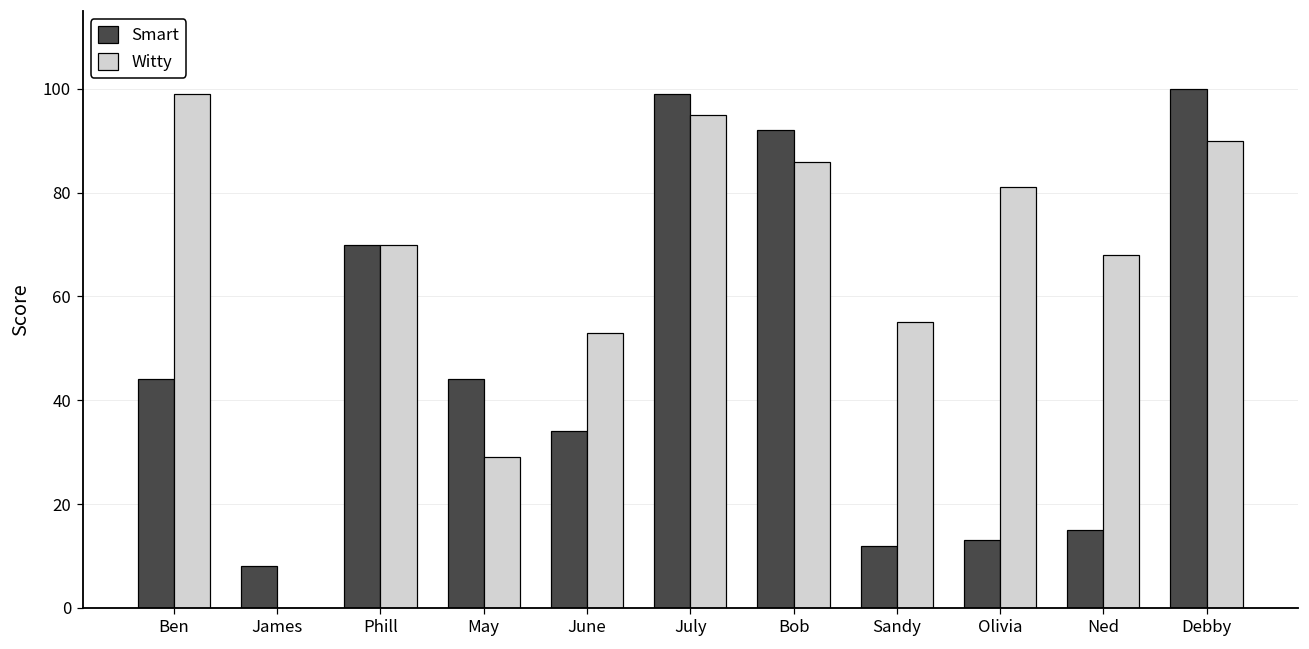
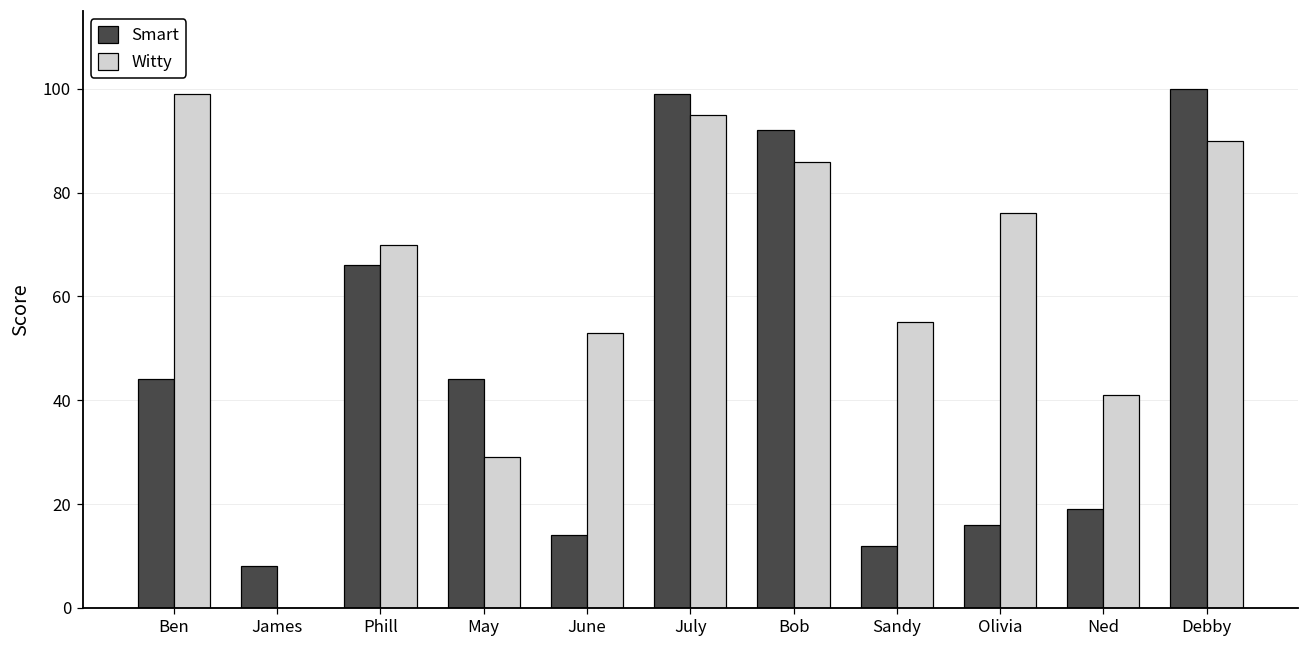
  {
    "Smart": {
      "Ben": 44,
      "James": 8,
-     "Phill": 70,
+     "Phill": 66,
      "May": 44,
-     "June": 34,
+     "June": 14,
      "July": 99,
      "Bob": 92,
      "Sandy": 12,
-     "Olivia": 13,
-     "Ned": 15,
+     "Olivia": 16,
+     "Ned": 19,
      "Debby": 100
    },
    "Witty": {
      "Ben": 99,
      "James": 0,
      "Phill": 70,
      "May": 29,
      "June": 53,
      "July": 95,
      "Bob": 86,
      "Sandy": 55,
-     "Olivia": 81,
-     "Ned": 68,
+     "Olivia": 76,
+     "Ned": 41,
      "Debby": 90
    }
  }
